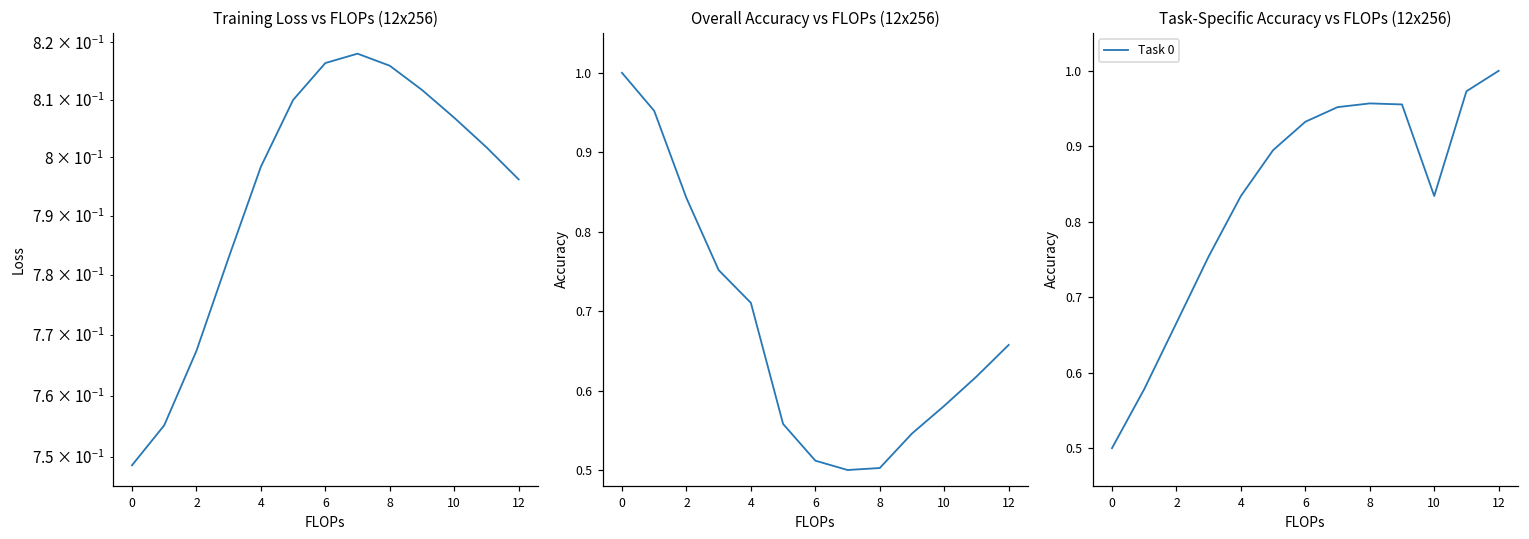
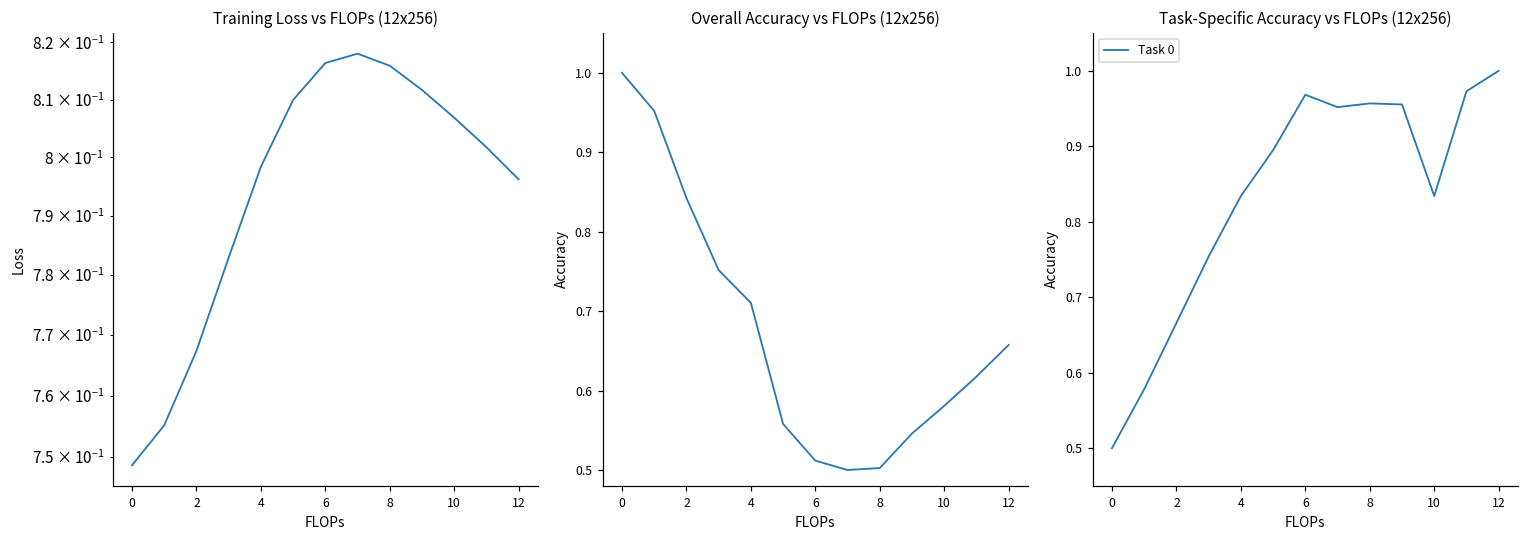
  {
    "Overall Accuracy vs FLOPs (12x256)": {
      "0": 1.00,
      "2": 0.84,
      "4": 0.71,
      "6": 0.51,
      "8": 0.50,
      "10": 0.58,
      "12": 0.66
    },
    "Task-Specific Accuracy vs FLOPs (12x256)": {
      "0": 0.50,
      "2": 0.67,
      "4": 0.83,
-     "6": 0.93,
+     "6": 0.97,
      "8": 0.96,
      "10": 0.83,
      "12": 1.00
    }
  }
